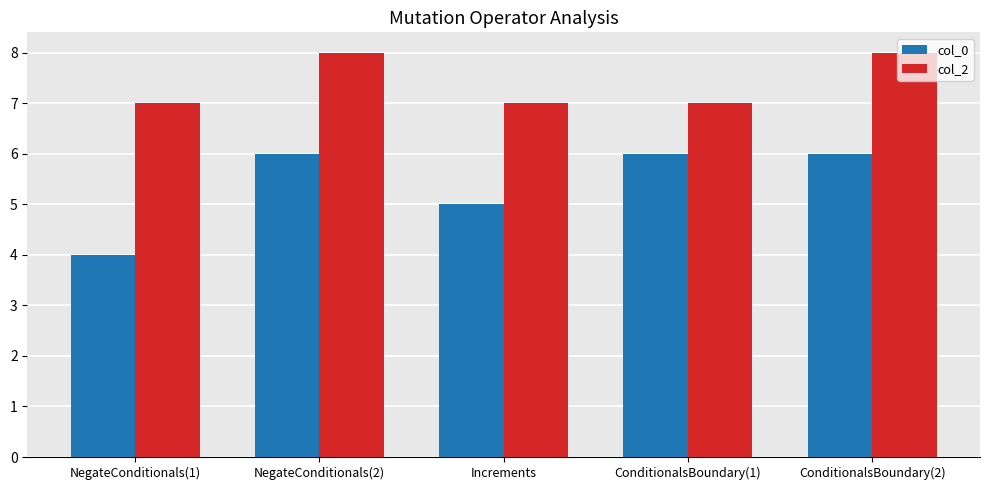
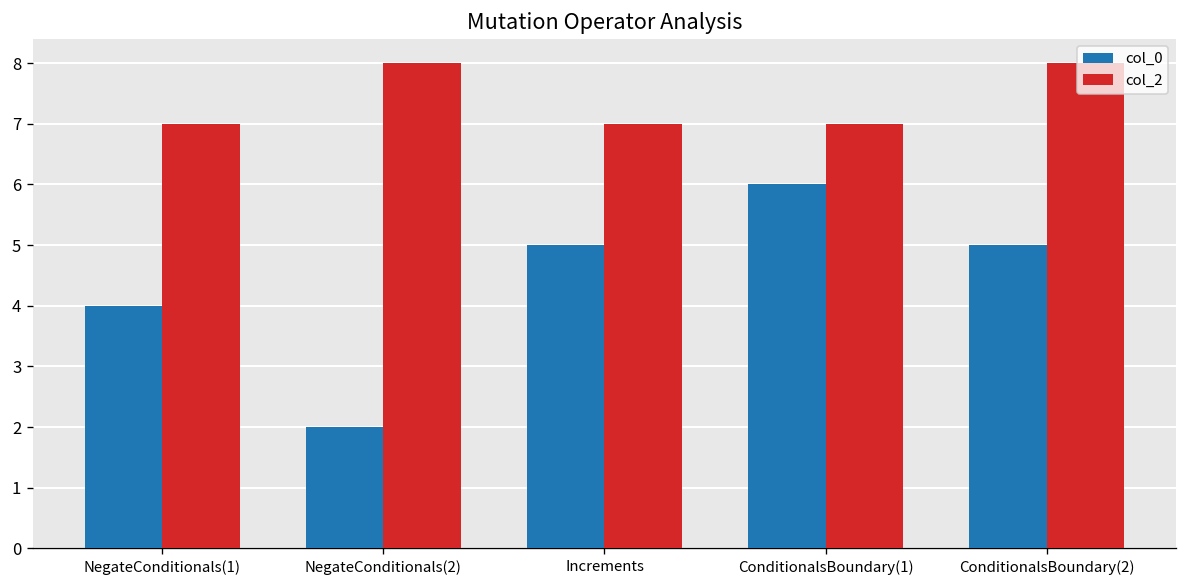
  {
    "col_0": {
      "NegateConditionals(1)": 4,
-     "NegateConditionals(2)": 6,
+     "NegateConditionals(2)": 2,
      "Increments": 5,
      "ConditionalsBoundary(1)": 6,
-     "ConditionalsBoundary(2)": 6
+     "ConditionalsBoundary(2)": 5
    },
    "col_2": {
      "NegateConditionals(1)": 7,
      "NegateConditionals(2)": 8,
      "Increments": 7,
      "ConditionalsBoundary(1)": 7
    }
  }
